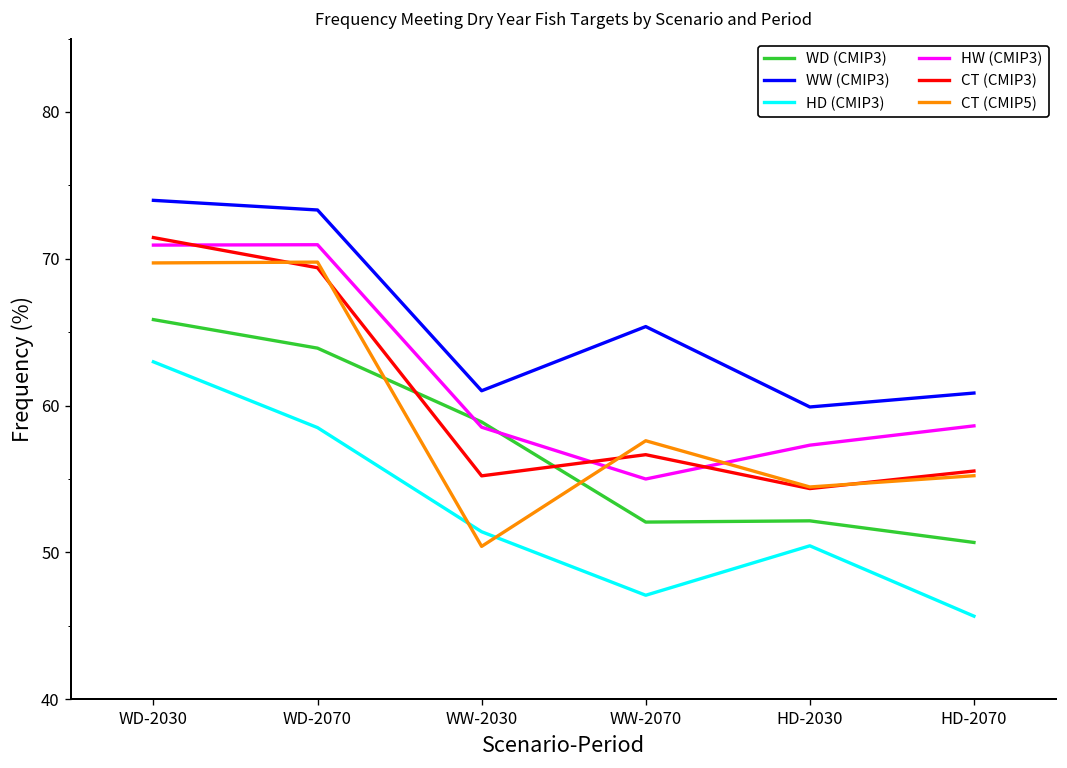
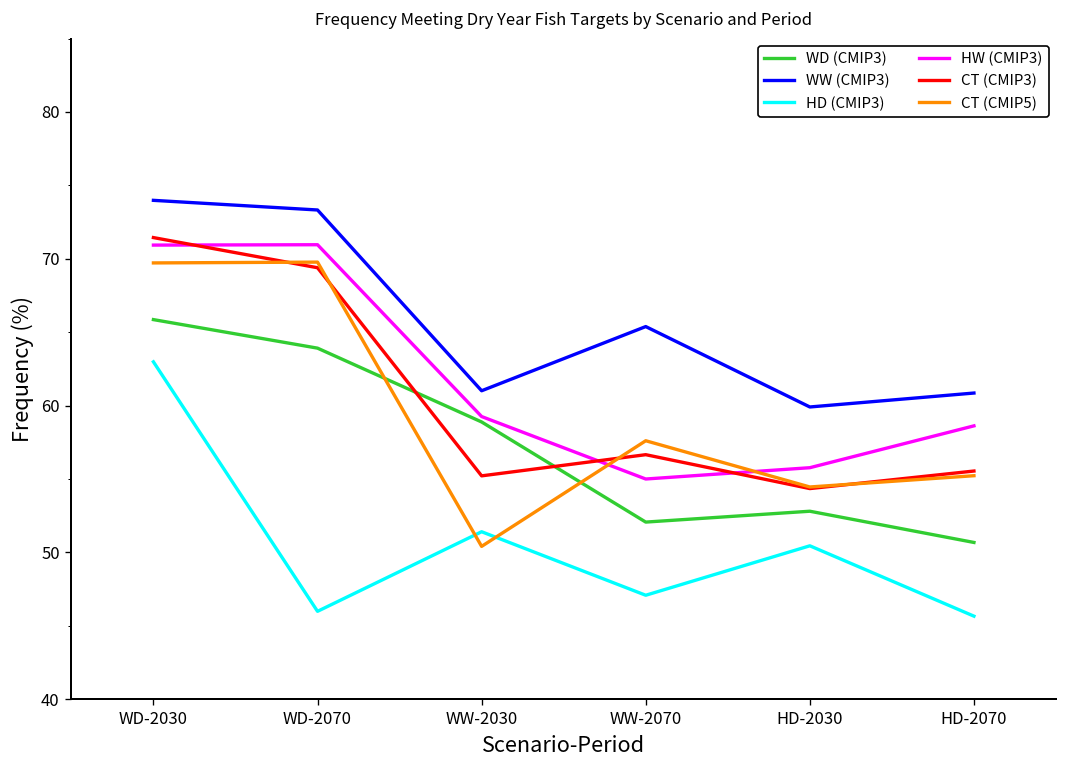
  {
    "WD (CMIP3)": {
      "WD-2030": 65.9,
      "WD-2070": 63.9,
      "WW-2030": 58.9,
      "WW-2070": 52.1,
-     "HD-2030": 52.2,
+     "HD-2030": 52.8,
      "HD-2070": 50.7
    },
    "WW (CMIP3)": {
      "WD-2030": 74.0,
      "WD-2070": 73.3,
      "WW-2030": 61.0,
      "WW-2070": 65.4,
      "HD-2030": 59.9,
      "HD-2070": 60.9
    },
    "HD (CMIP3)": {
      "WD-2030": 63.0,
-     "WD-2070": 58.5,
+     "WD-2070": 46.0,
      "WW-2030": 51.4,
      "WW-2070": 47.1,
      "HD-2030": 50.5,
      "HD-2070": 45.7
    },
    "HW (CMIP3)": {
      "WD-2030": 70.9,
      "WD-2070": 71.0,
-     "WW-2030": 58.5,
+     "WW-2030": 59.3,
      "WW-2070": 55.0,
-     "HD-2030": 57.3,
+     "HD-2030": 55.8,
      "HD-2070": 58.6
    },
    "CT (CMIP3)": {
      "WD-2030": 71.4,
      "WD-2070": 69.4,
      "WW-2030": 55.2,
      "WW-2070": 56.7,
      "HD-2070": 55.5
    },
    "CT (CMIP5)": {
      "WD-2030": 69.7,
      "WD-2070": 69.8,
      "WW-2030": 50.4,
      "WW-2070": 57.6,
      "HD-2070": 55.2
    }
  }
